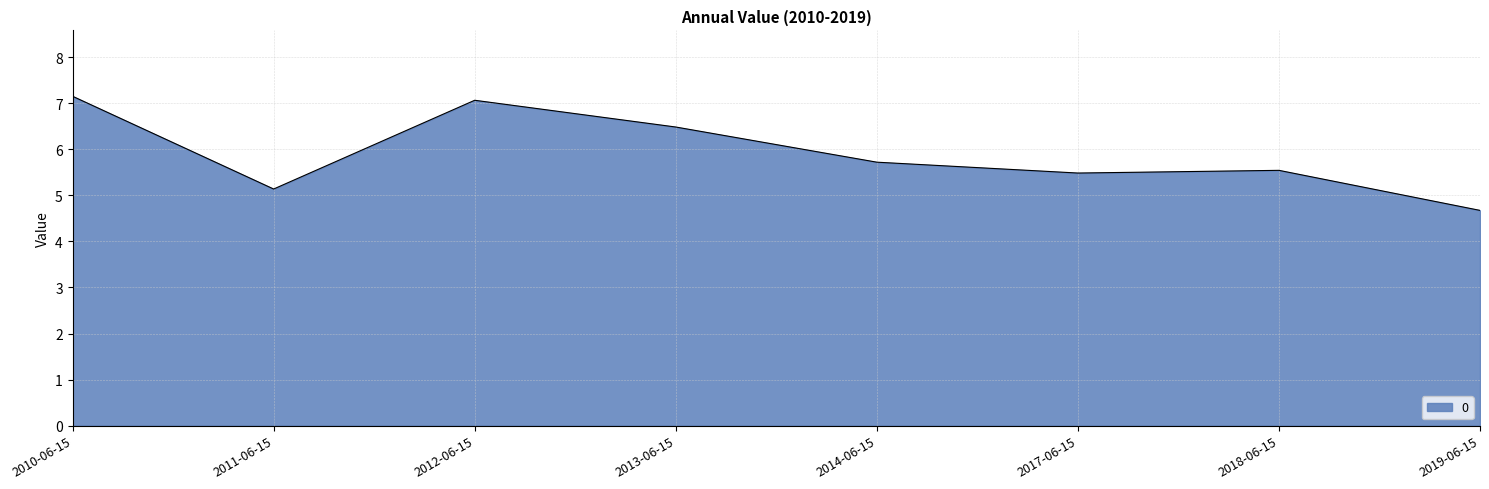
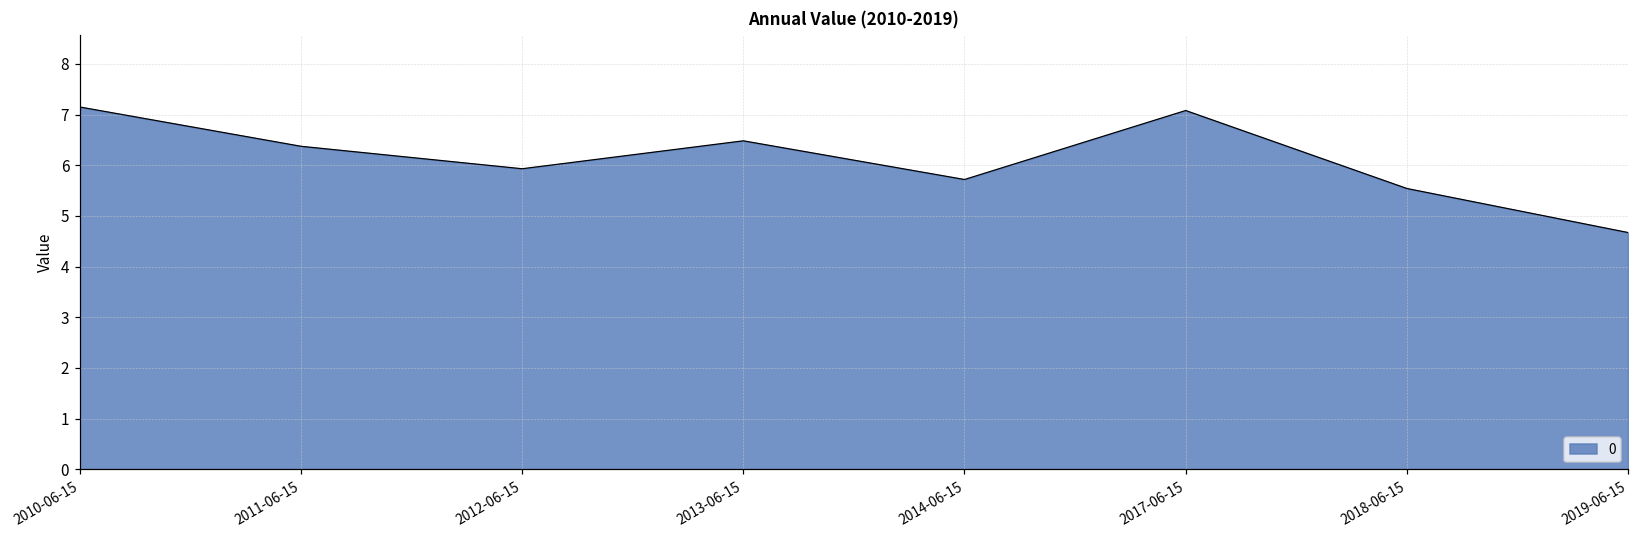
  {
    "2010-06-15": 7.2,
-   "2011-06-15": 5.1,
-   "2012-06-15": 7.1,
+   "2011-06-15": 6.4,
+   "2012-06-15": 5.9,
    "2013-06-15": 6.5,
    "2014-06-15": 5.7,
-   "2017-06-15": 5.5,
+   "2017-06-15": 7.1,
    "2018-06-15": 5.5,
    "2019-06-15": 4.7
  }
